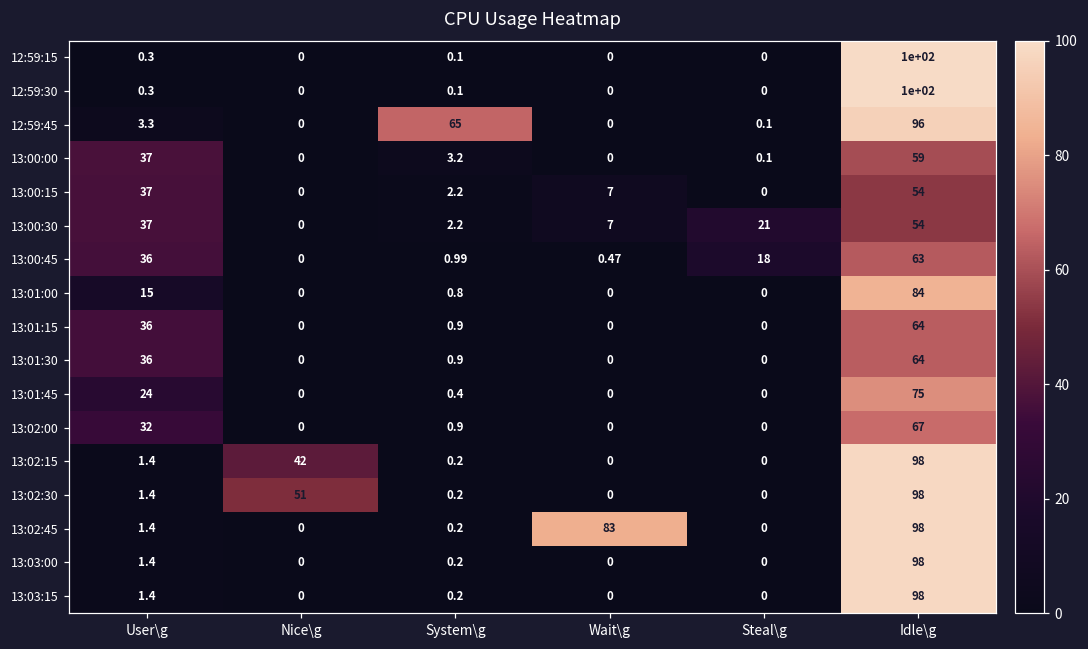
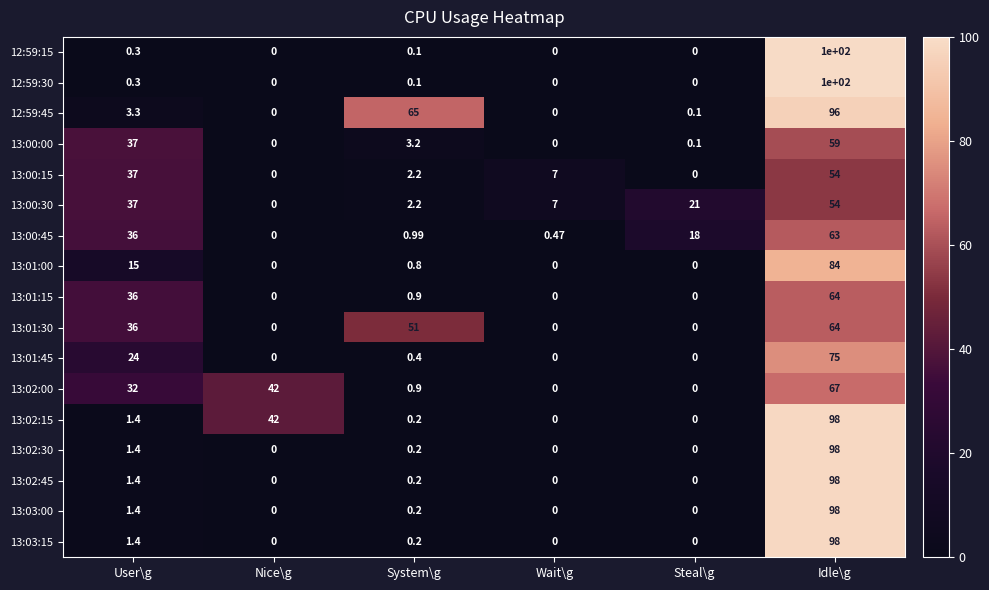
  {
    "12:59:15": {
      "User\\g": "0.3",
      "Nice\\g": "0",
      "System\\g": "0.1",
      "Wait\\g": "0",
      "Steal\\g": "0",
      "Idle\\g": "1e+02"
    },
    "12:59:30": {
      "User\\g": "0.3",
      "Nice\\g": "0",
      "System\\g": "0.1",
      "Wait\\g": "0",
      "Steal\\g": "0",
      "Idle\\g": "1e+02"
    },
    "12:59:45": {
      "User\\g": "3.3",
      "Nice\\g": "0",
      "System\\g": "65",
      "Wait\\g": "0",
      "Steal\\g": "0.1",
      "Idle\\g": "96"
    },
    "13:00:00": {
      "User\\g": "37",
      "Nice\\g": "0",
      "System\\g": "3.2",
      "Wait\\g": "0",
      "Steal\\g": "0.1",
      "Idle\\g": "59"
    },
    "13:00:15": {
      "User\\g": "37",
      "Nice\\g": "0",
      "System\\g": "2.2",
      "Wait\\g": "7",
      "Steal\\g": "0",
      "Idle\\g": "54"
    },
    "13:00:30": {
      "User\\g": "37",
      "Nice\\g": "0",
      "System\\g": "2.2",
      "Wait\\g": "7",
      "Steal\\g": "21",
      "Idle\\g": "54"
    },
    "13:00:45": {
      "User\\g": "36",
      "Nice\\g": "0",
      "System\\g": "0.99",
      "Wait\\g": "0.47",
      "Steal\\g": "18",
      "Idle\\g": "63"
    },
    "13:01:00": {
      "User\\g": "15",
      "Nice\\g": "0",
      "System\\g": "0.8",
      "Wait\\g": "0",
      "Steal\\g": "0",
      "Idle\\g": "84"
    },
    "13:01:15": {
      "User\\g": "36",
      "Nice\\g": "0",
      "System\\g": "0.9",
      "Wait\\g": "0",
      "Steal\\g": "0",
      "Idle\\g": "64"
    },
    "13:01:30": {
      "User\\g": "36",
      "Nice\\g": "0",
-     "System\\g": "0.9",
+     "System\\g": "51",
      "Wait\\g": "0",
      "Steal\\g": "0",
      "Idle\\g": "64"
    },
    "13:01:45": {
      "User\\g": "24",
      "Nice\\g": "0",
      "System\\g": "0.4",
      "Wait\\g": "0",
      "Steal\\g": "0",
      "Idle\\g": "75"
    },
    "13:02:00": {
      "User\\g": "32",
-     "Nice\\g": "0",
+     "Nice\\g": "42",
      "System\\g": "0.9",
      "Wait\\g": "0",
      "Steal\\g": "0",
      "Idle\\g": "67"
    },
    "13:02:15": {
      "User\\g": "1.4",
      "Nice\\g": "42",
      "System\\g": "0.2",
      "Wait\\g": "0",
      "Steal\\g": "0",
      "Idle\\g": "98"
    },
    "13:02:30": {
      "User\\g": "1.4",
-     "Nice\\g": "51",
+     "Nice\\g": "0",
      "System\\g": "0.2",
      "Wait\\g": "0",
      "Steal\\g": "0",
      "Idle\\g": "98"
    },
    "13:02:45": {
      "User\\g": "1.4",
      "Nice\\g": "0",
      "System\\g": "0.2",
-     "Wait\\g": "83",
+     "Wait\\g": "0",
      "Steal\\g": "0",
      "Idle\\g": "98"
    },
    "13:03:00": {
      "User\\g": "1.4",
      "Nice\\g": "0",
      "System\\g": "0.2",
      "Wait\\g": "0",
      "Steal\\g": "0",
      "Idle\\g": "98"
    },
    "13:03:15": {
      "User\\g": "1.4",
      "Nice\\g": "0",
      "System\\g": "0.2",
      "Wait\\g": "0",
      "Steal\\g": "0",
      "Idle\\g": "98"
    }
  }
